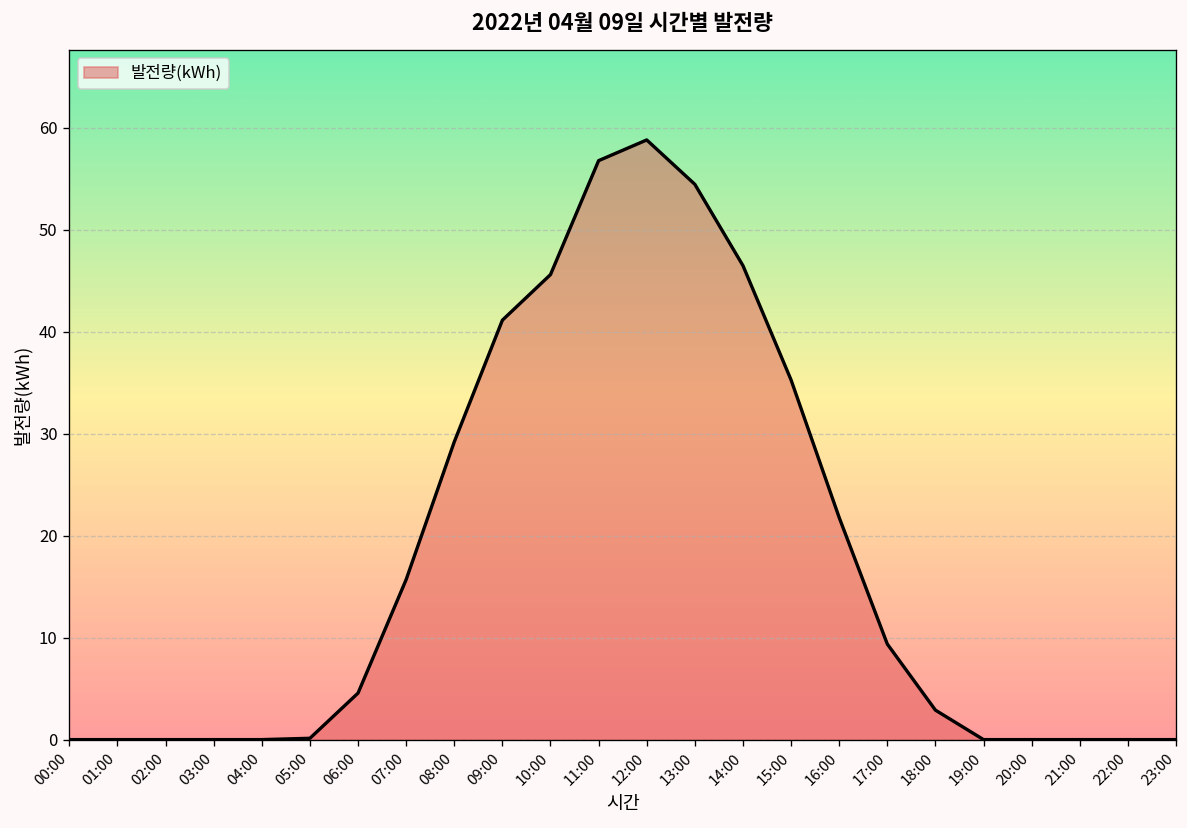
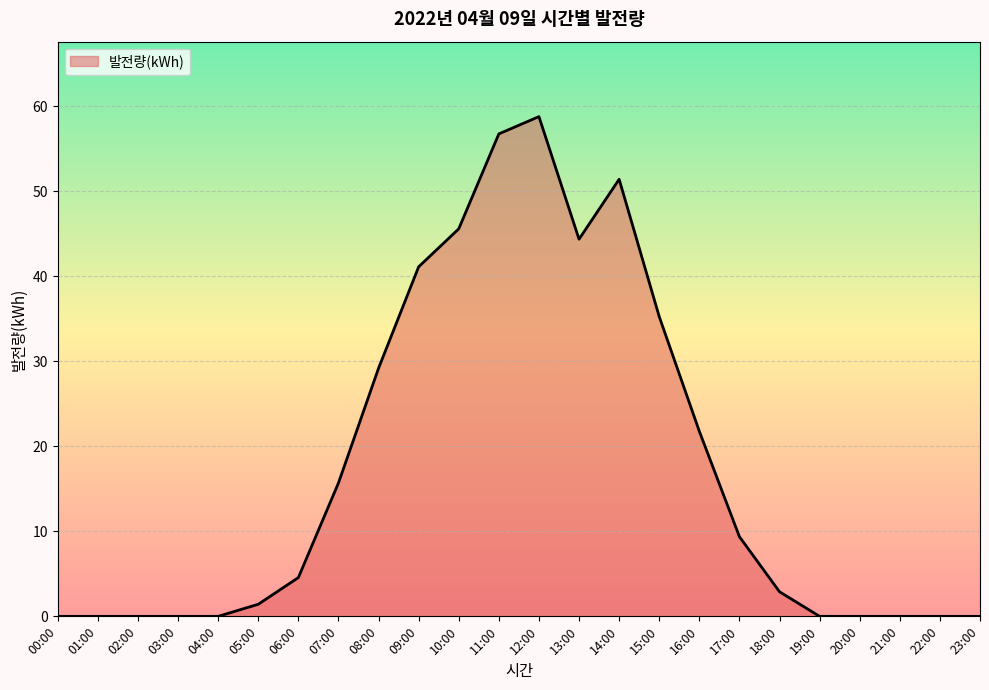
  {
    "00:00": 0,
    "01:00": 0,
    "02:00": 0,
    "03:00": 0,
    "04:00": 0,
-   "05:00": 0,
+   "05:00": 1,
    "06:00": 5,
    "07:00": 16,
    "08:00": 29,
    "09:00": 41,
    "10:00": 46,
    "11:00": 57,
    "12:00": 59,
-   "13:00": 54,
-   "14:00": 46,
+   "13:00": 44,
+   "14:00": 51,
    "15:00": 35,
    "16:00": 22,
    "17:00": 9,
    "18:00": 3,
    "19:00": 0,
    "20:00": 0,
    "21:00": 0,
    "22:00": 0,
    "23:00": 0
  }
